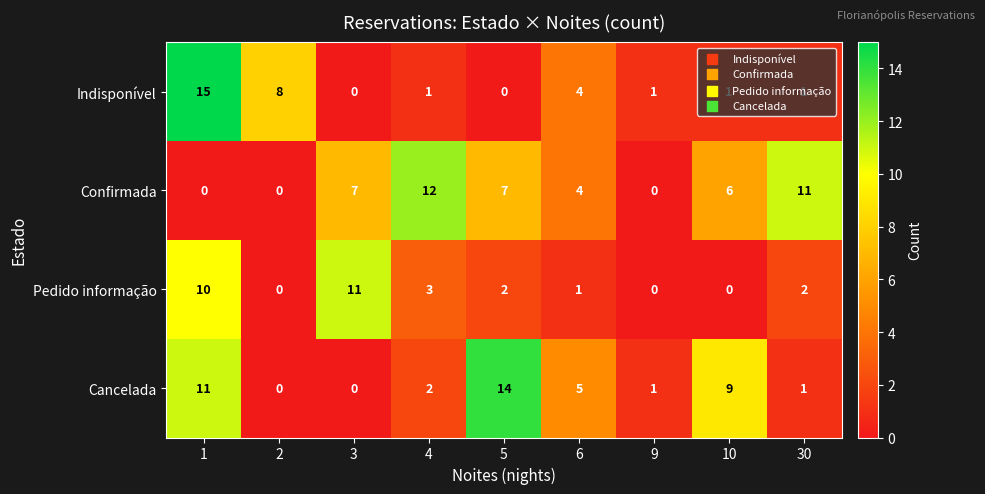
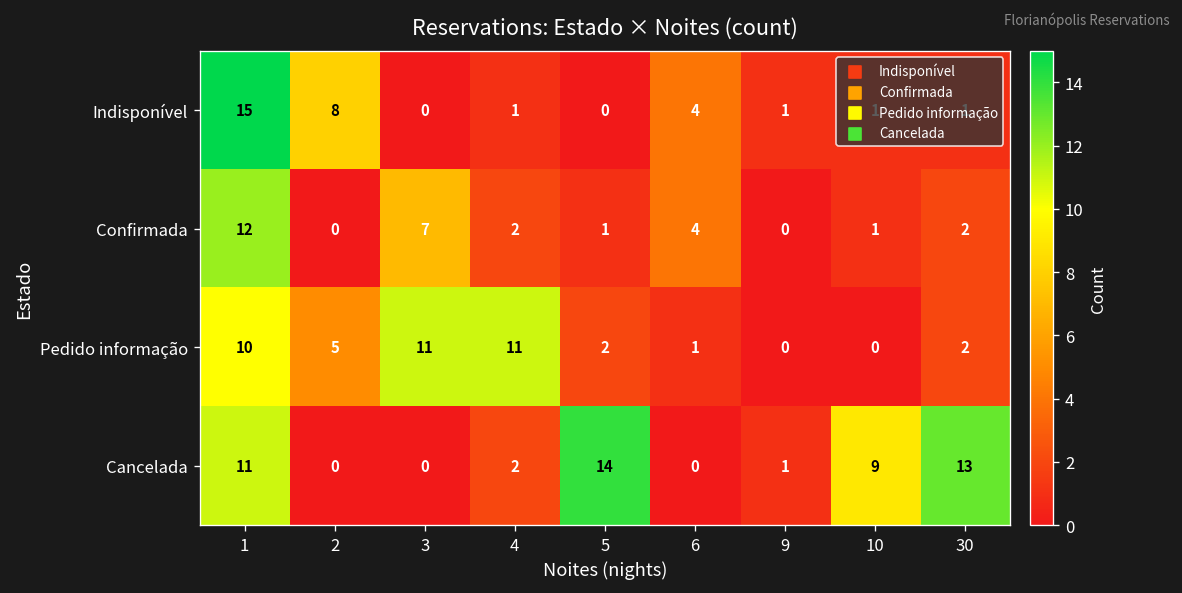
  {
    "Indisponível": {
      "1": 15,
      "2": 8,
      "3": 0,
      "4": 1,
      "5": 0,
      "6": 4,
      "9": 1
    },
    "Confirmada": {
-     "1": 0,
+     "1": 12,
      "2": 0,
      "3": 7,
-     "4": 12,
-     "5": 7,
+     "4": 2,
+     "5": 1,
      "6": 4,
      "9": 0,
-     "10": 6,
-     "30": 11
+     "10": 1,
+     "30": 2
    },
    "Pedido informação": {
      "1": 10,
-     "2": 0,
+     "2": 5,
      "3": 11,
-     "4": 3,
+     "4": 11,
      "5": 2,
      "6": 1,
      "9": 0,
      "10": 0,
      "30": 2
    },
    "Cancelada": {
      "1": 11,
      "2": 0,
      "3": 0,
      "4": 2,
      "5": 14,
-     "6": 5,
+     "6": 0,
      "9": 1,
      "10": 9,
-     "30": 1
+     "30": 13
    }
  }
